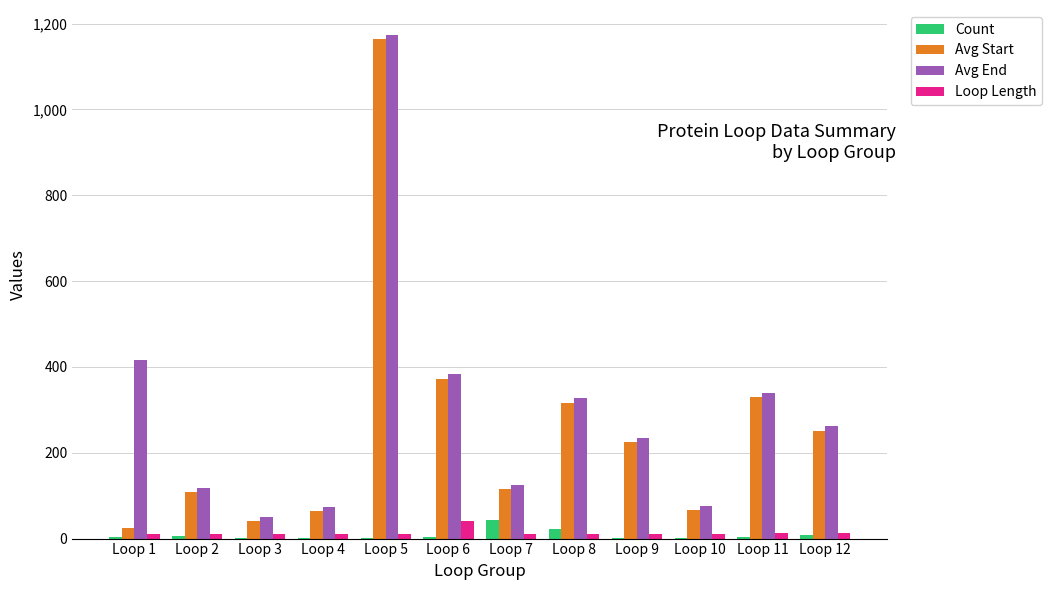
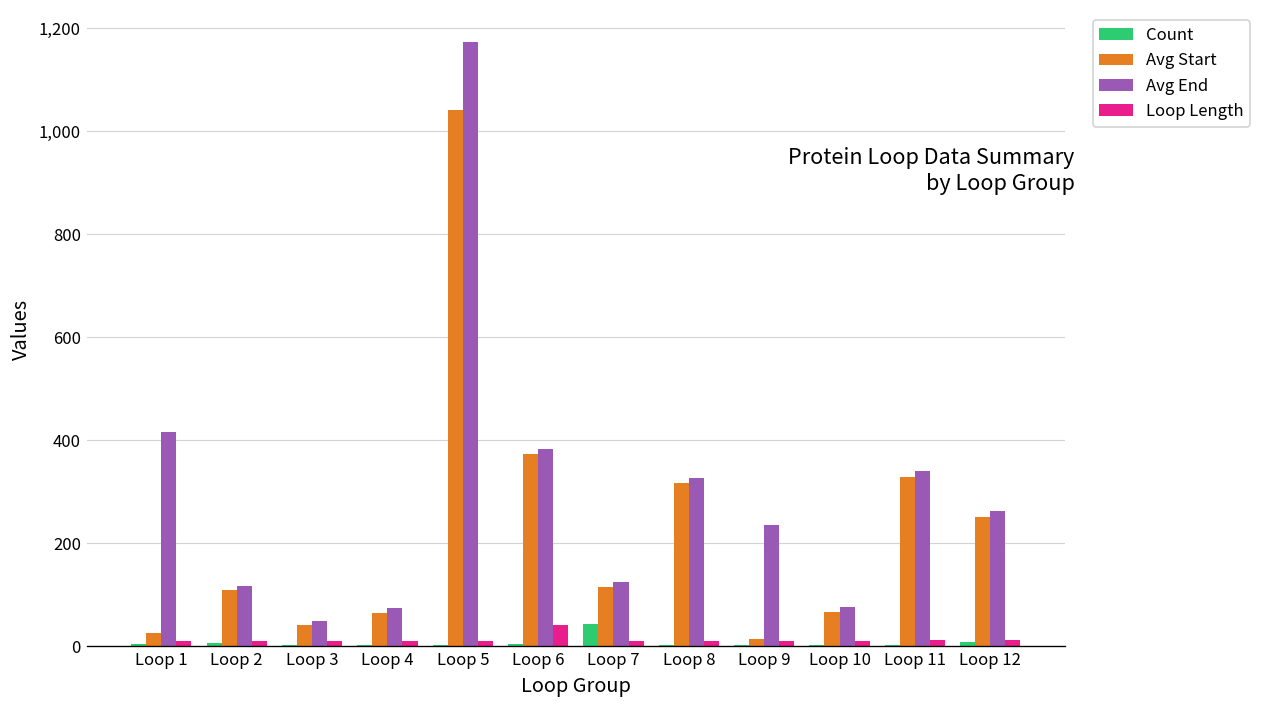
  {
    "Count": {
      "Loop 2": "10",
      "Loop 7": "40",
-     "Loop 8": "20",
+     "Loop 8": "0",
      "Loop 12": "10"
    },
    "Avg Start": {
      "Loop 1": "30",
      "Loop 2": "110",
      "Loop 3": "40",
      "Loop 4": "70",
-     "Loop 5": "1,160",
+     "Loop 5": "1,040",
      "Loop 6": "370",
      "Loop 7": "120",
      "Loop 8": "320",
-     "Loop 9": "230",
+     "Loop 9": "10",
      "Loop 10": "70",
      "Loop 11": "330",
      "Loop 12": "250"
    },
    "Avg End": {
      "Loop 1": "420",
      "Loop 2": "120",
      "Loop 3": "50",
      "Loop 4": "70",
      "Loop 5": "1,170",
      "Loop 6": "380",
      "Loop 7": "130",
      "Loop 8": "330",
      "Loop 9": "240",
      "Loop 10": "80",
      "Loop 11": "340",
      "Loop 12": "260"
    },
    "Loop Length": {
      "Loop 1": "10",
      "Loop 2": "10",
      "Loop 3": "10",
      "Loop 4": "10",
      "Loop 5": "10",
      "Loop 6": "40",
      "Loop 7": "10",
      "Loop 8": "10",
      "Loop 9": "10",
      "Loop 10": "10",
      "Loop 11": "10",
      "Loop 12": "10"
    }
  }
